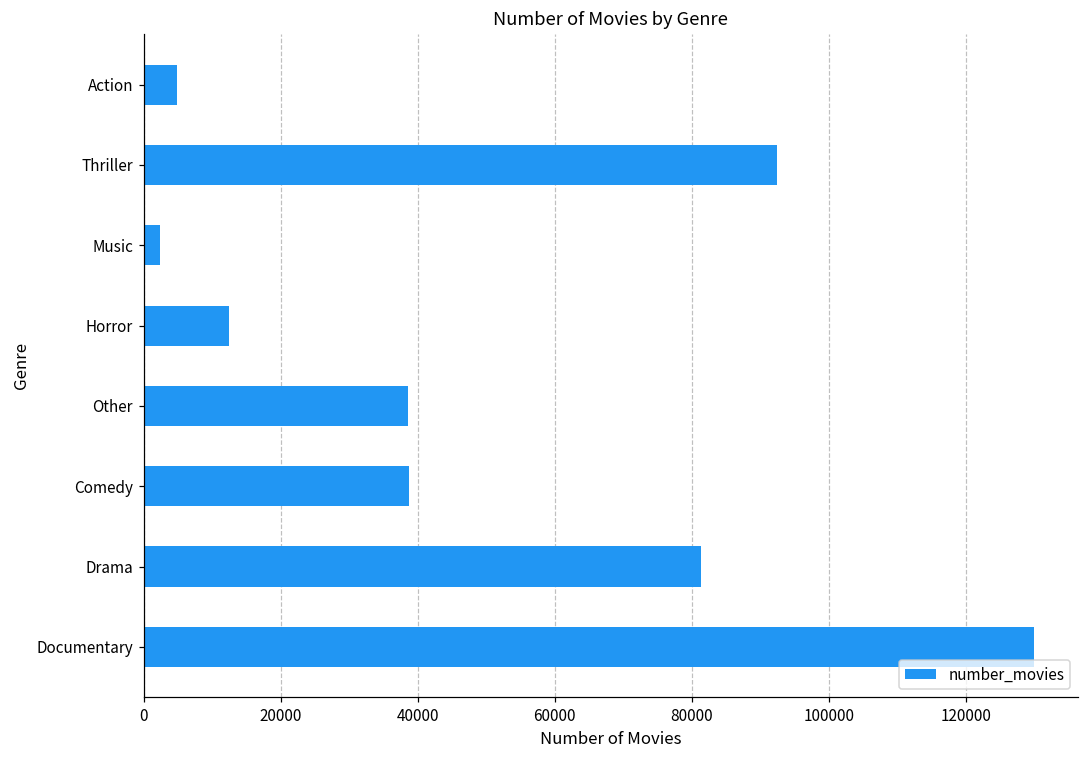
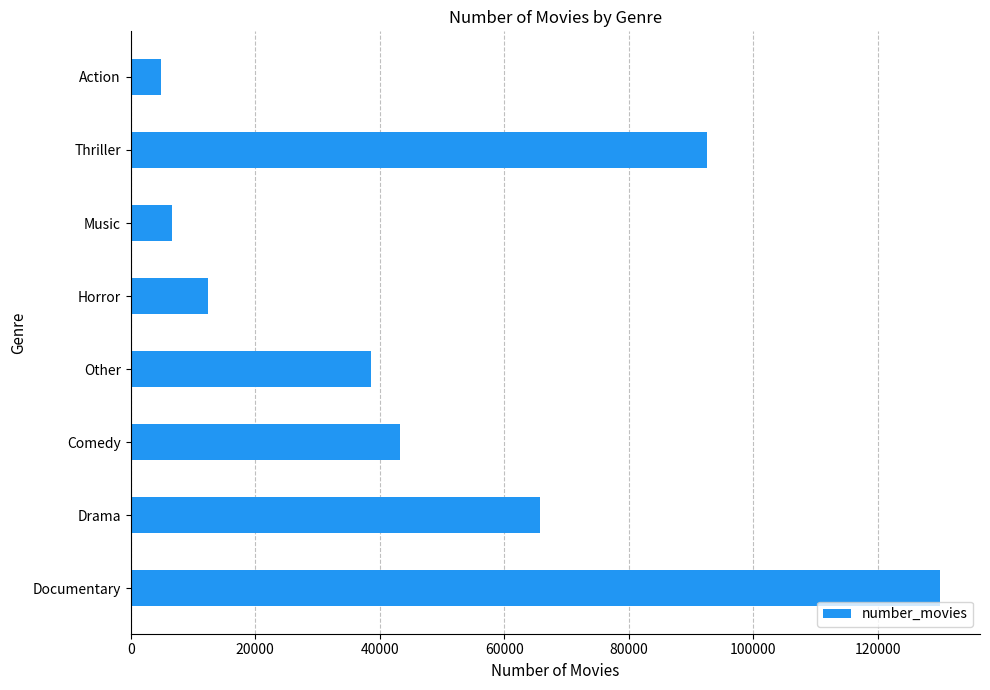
  {
    "Action": 5000,
    "Thriller": 92000,
-   "Music": 2000,
+   "Music": 7000,
    "Horror": 12000,
    "Other": 39000,
-   "Comedy": 39000,
-   "Drama": 81000,
+   "Comedy": 43000,
+   "Drama": 66000,
    "Documentary": 130000
  }
